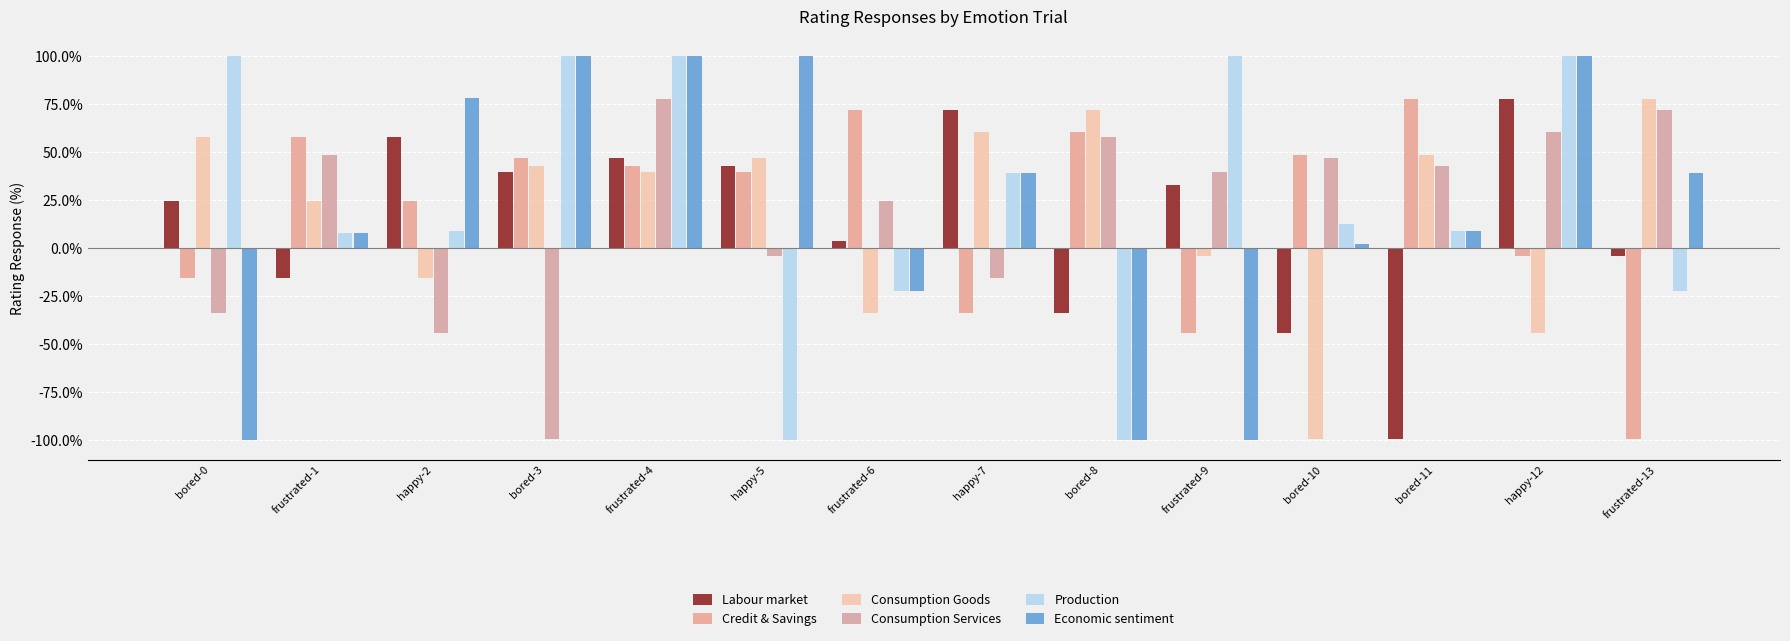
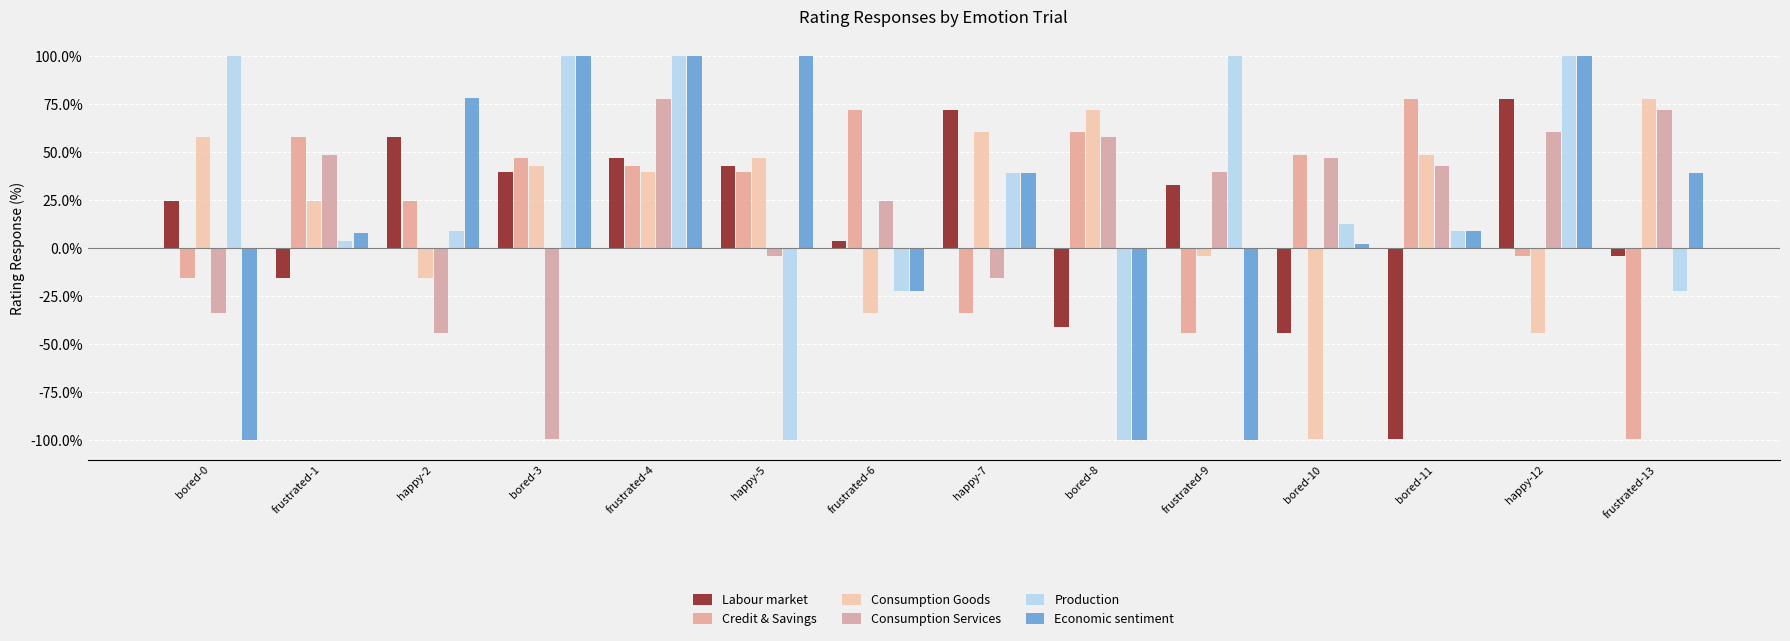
  {
    "Labour market": {
      "bored-0": "25%",
      "frustrated-1": "-15%",
      "happy-2": "58%",
      "bored-3": "40%",
      "frustrated-4": "47%",
      "happy-5": "43%",
      "frustrated-6": "4%",
      "happy-7": "72%",
-     "bored-8": "-34%",
+     "bored-8": "-41%",
      "frustrated-9": "33%",
      "bored-10": "-44%",
      "bored-11": "-99%",
      "happy-12": "78%",
      "frustrated-13": "-4%"
    },
    "Production": {
      "bored-0": "100%",
-     "frustrated-1": "8%",
+     "frustrated-1": "3%",
      "happy-2": "9%",
      "bored-3": "100%",
      "frustrated-4": "100%",
      "happy-5": "-100%",
      "frustrated-6": "-22%",
      "happy-7": "39%",
      "bored-8": "-100%",
      "frustrated-9": "100%",
      "bored-10": "12%",
      "bored-11": "9%",
      "happy-12": "100%",
      "frustrated-13": "-22%"
    },
    "Economic sentiment": {
      "bored-0": "-100%",
      "frustrated-1": "8%",
      "happy-2": "78%",
      "bored-3": "100%",
      "frustrated-4": "100%",
      "happy-5": "100%",
      "frustrated-6": "-22%",
      "happy-7": "39%",
      "bored-8": "-100%",
      "frustrated-9": "-100%",
      "bored-10": "2%",
      "bored-11": "9%",
      "happy-12": "100%",
      "frustrated-13": "39%"
    }
  }
